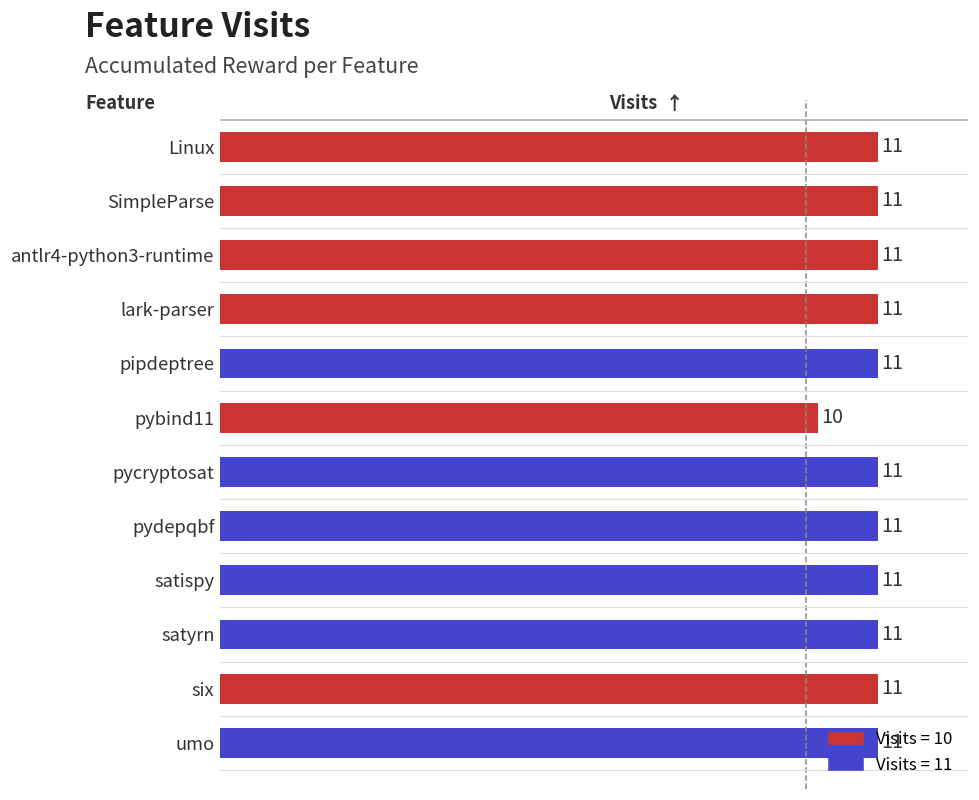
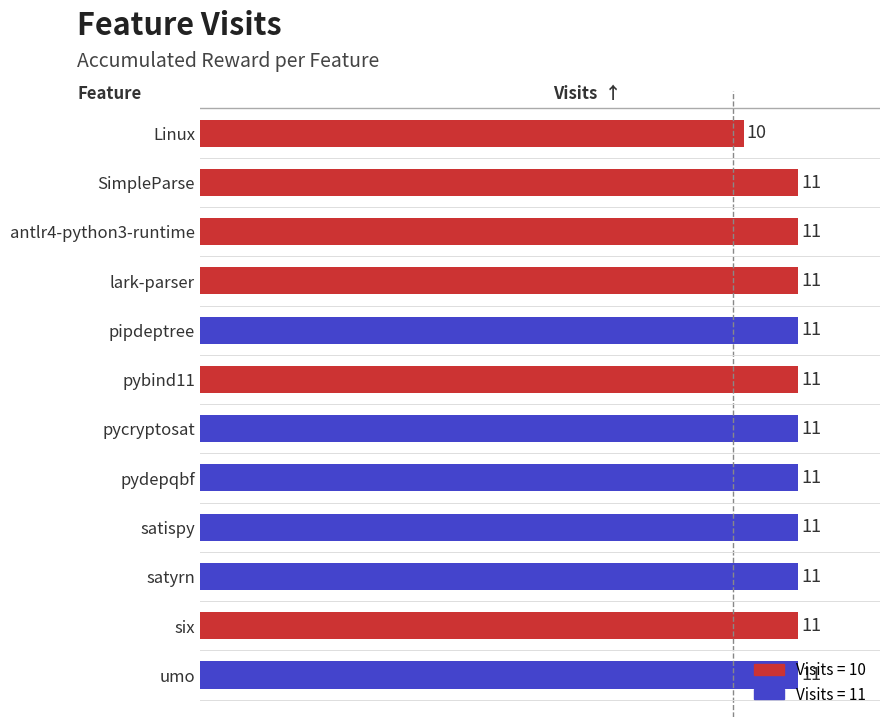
  {
-   "Linux": 11,
+   "Linux": 10,
    "SimpleParse": 11,
    "antlr4-python3-runtime": 11,
    "lark-parser": 11,
    "pipdeptree": 11,
-   "pybind11": 10,
+   "pybind11": 11,
    "pycryptosat": 11,
    "pydepqbf": 11,
    "satispy": 11,
    "satyrn": 11,
    "six": 11,
    "umo": 11
  }
